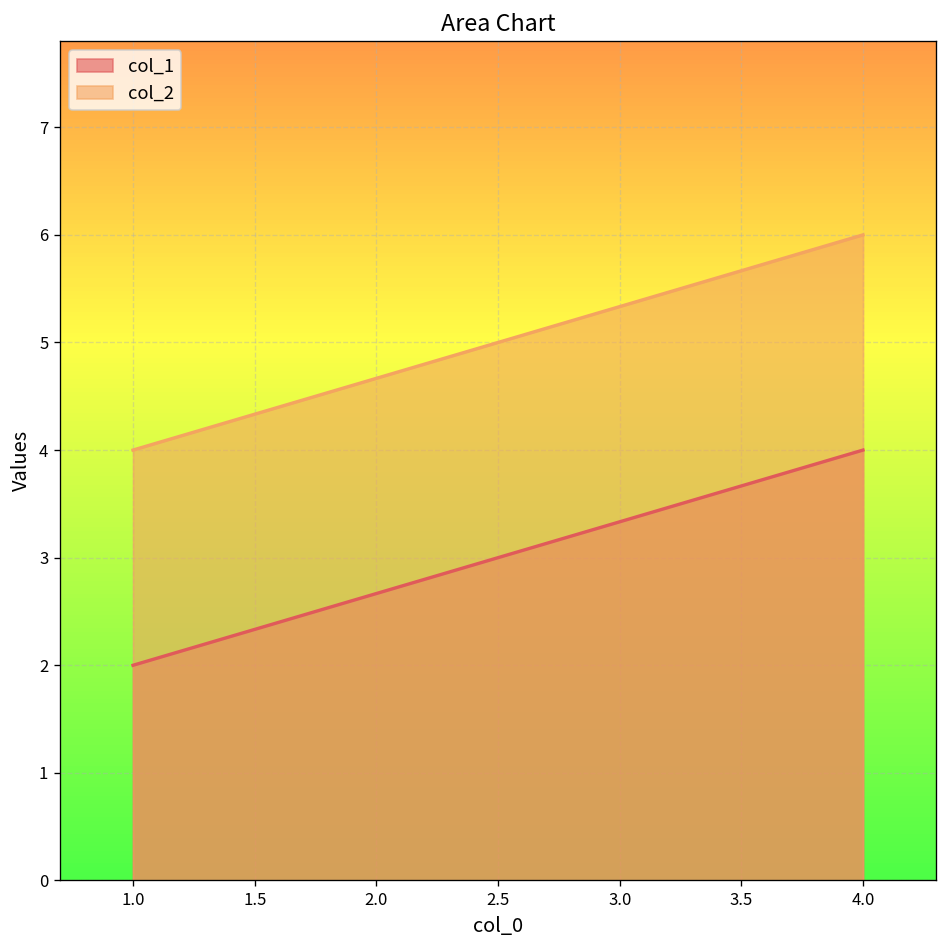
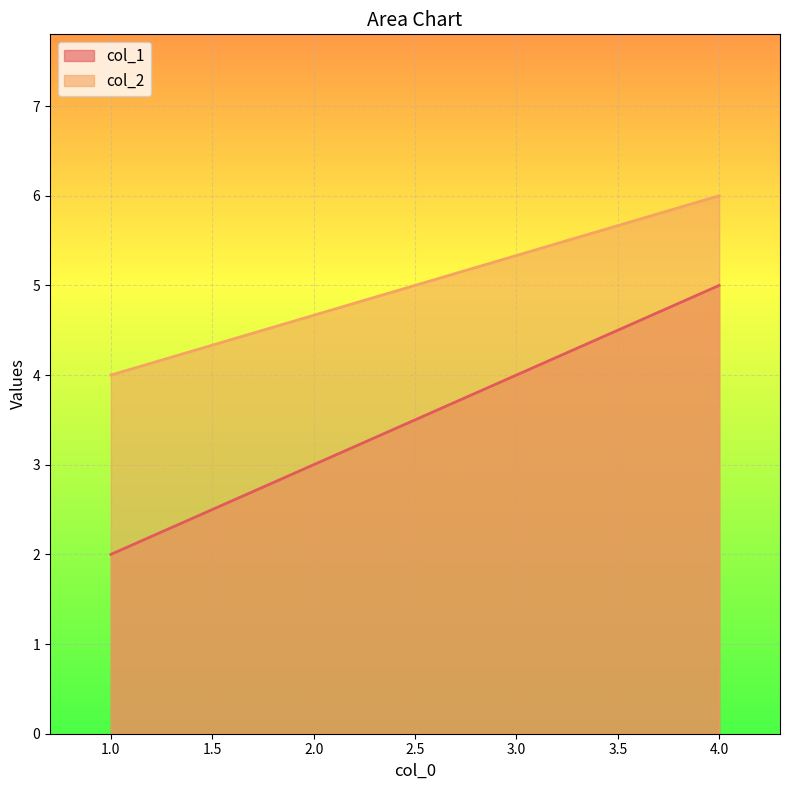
  {
    "col_1": {
      "1.0": 2,
-     "4.0": 4
+     "4.0": 5
    },
    "col_2": {
      "1.0": 4,
      "4.0": 6
    }
  }
